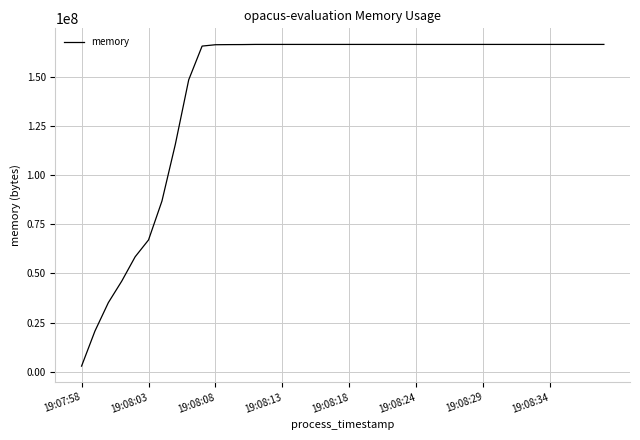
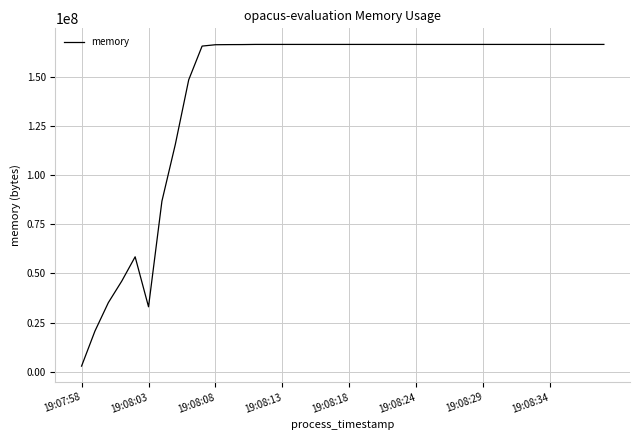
  {
    "19:07:58": 3000000,
-   "19:08:03": 67000000,
+   "19:08:03": 33000000,
    "19:08:08": 166000000,
    "19:08:13": 167000000,
    "19:08:18": 167000000,
    "19:08:24": 167000000,
    "19:08:29": 167000000,
    "19:08:34": 167000000
  }
